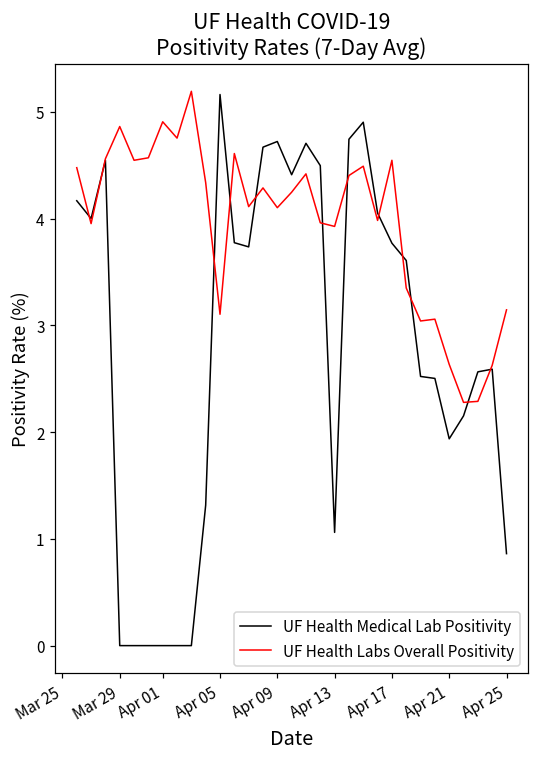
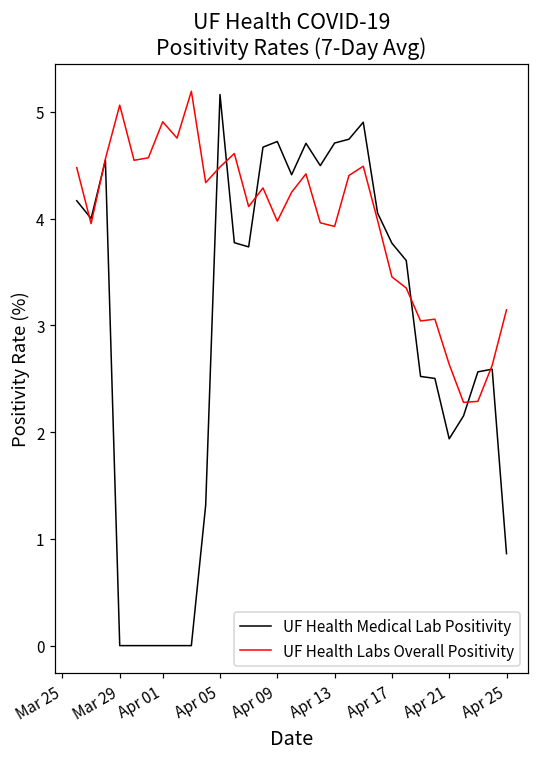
  {
    "UF Health Medical Lab Positivity": {
      "Mar 29": 0.0,
      "Apr 01": 0.0,
      "Apr 05": 5.2,
      "Apr 09": 4.7,
-     "Apr 13": 1.1,
+     "Apr 13": 4.7,
      "Apr 17": 3.8,
      "Apr 21": 1.9,
      "Apr 25": 0.9
    },
    "UF Health Labs Overall Positivity": {
-     "Mar 29": 4.9,
+     "Mar 29": 5.1,
      "Apr 01": 4.9,
-     "Apr 05": 3.1,
-     "Apr 09": 4.1,
+     "Apr 05": 4.5,
+     "Apr 09": 4.0,
      "Apr 13": 3.9,
-     "Apr 17": 4.5,
+     "Apr 17": 3.5,
      "Apr 21": 2.6,
      "Apr 25": 3.1
    }
  }
